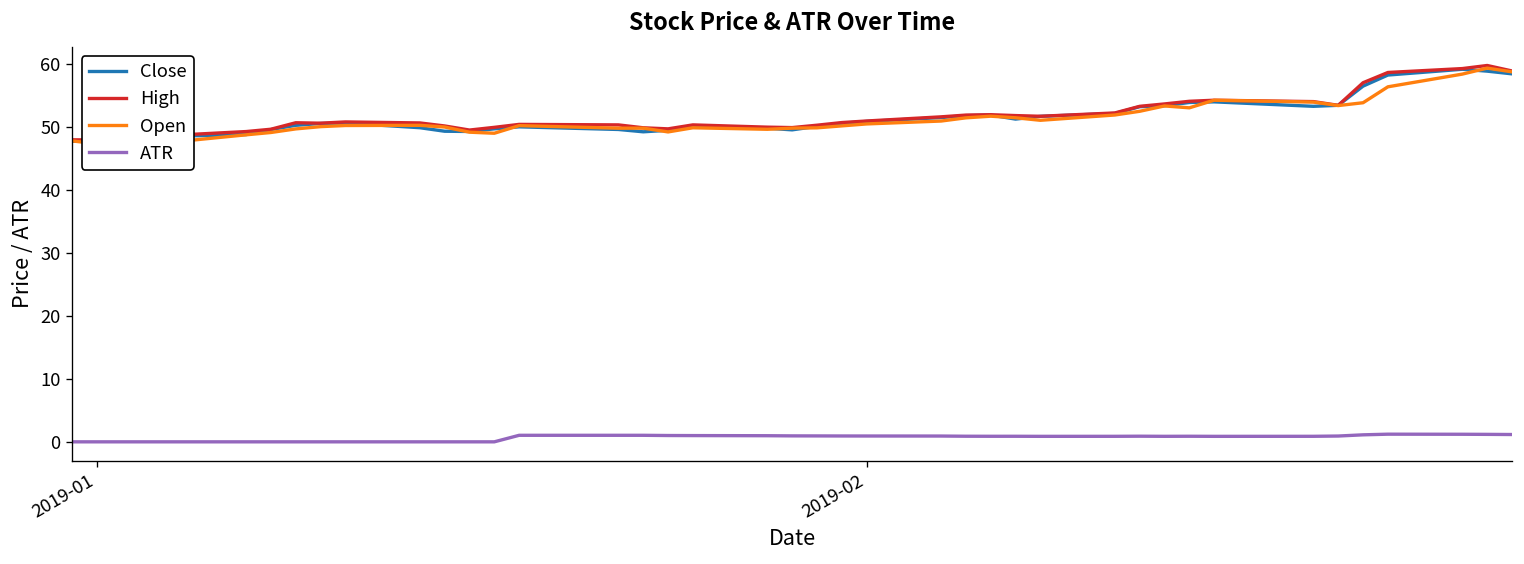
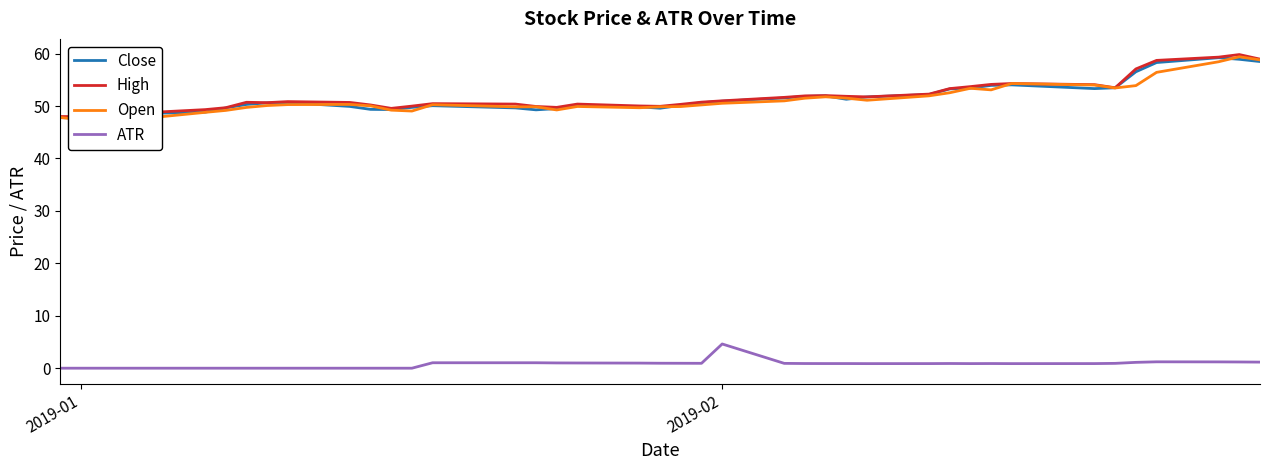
  {
    "ATR": {
-     "2019-02": 1
+     "2019-02": 5
    }
  }
